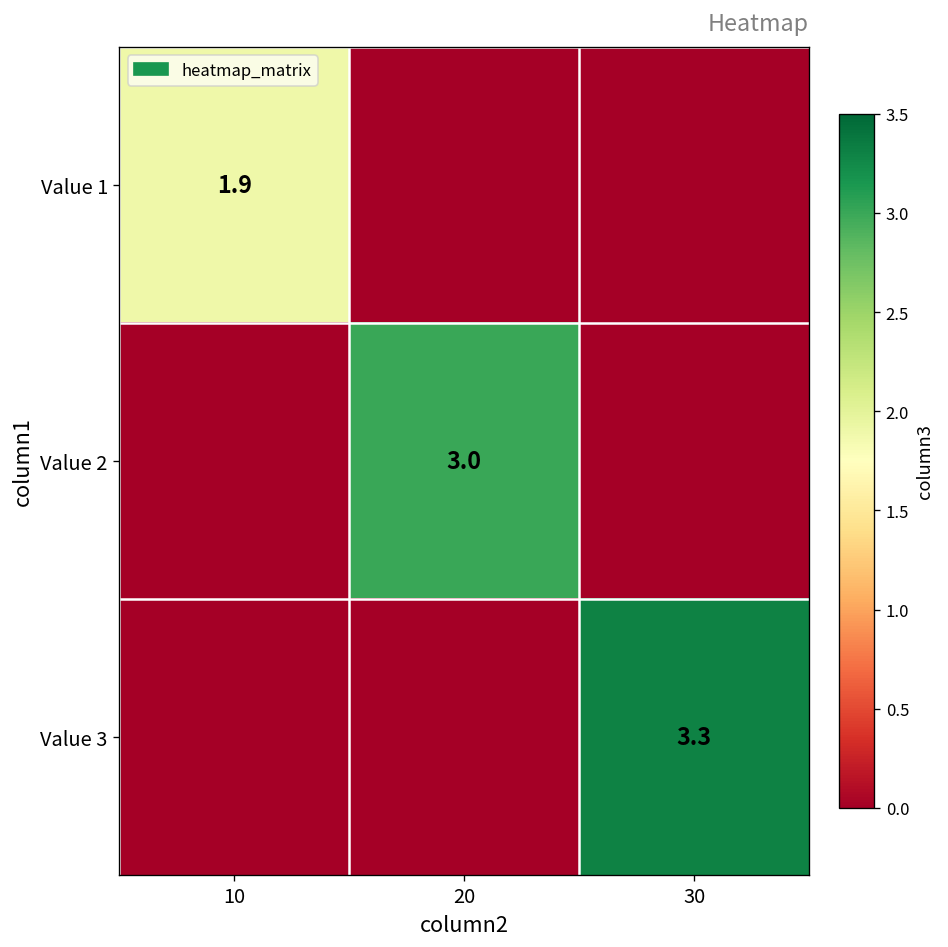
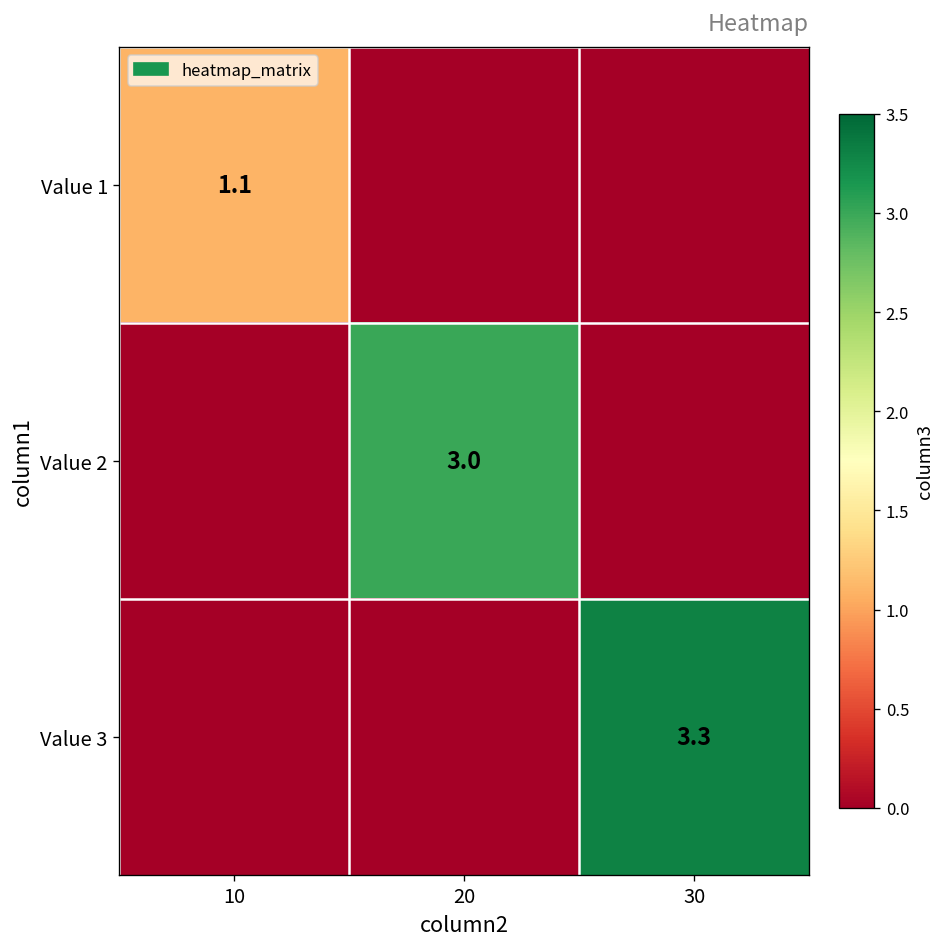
  {
    "Value 1": {
-     "10": 1.9
+     "10": 1.1
    },
    "Value 2": {
      "20": 3.0
    },
    "Value 3": {
      "30": 3.3
    }
  }
